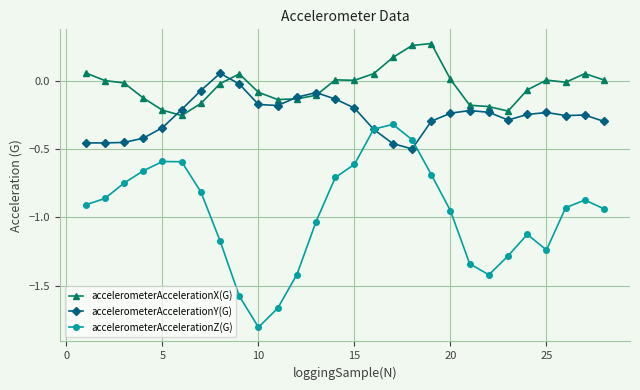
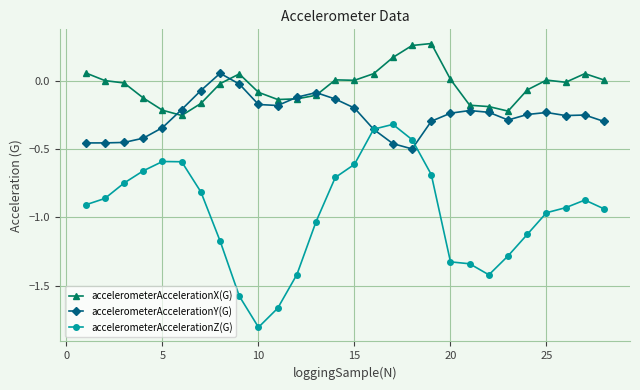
  {
    "accelerometerAccelerationZ(G)": {
      "5": -0.59,
      "10": -1.80,
      "15": -0.61,
-     "20": -0.95,
-     "25": -1.24
+     "20": -1.32,
+     "25": -0.97
    }
  }
